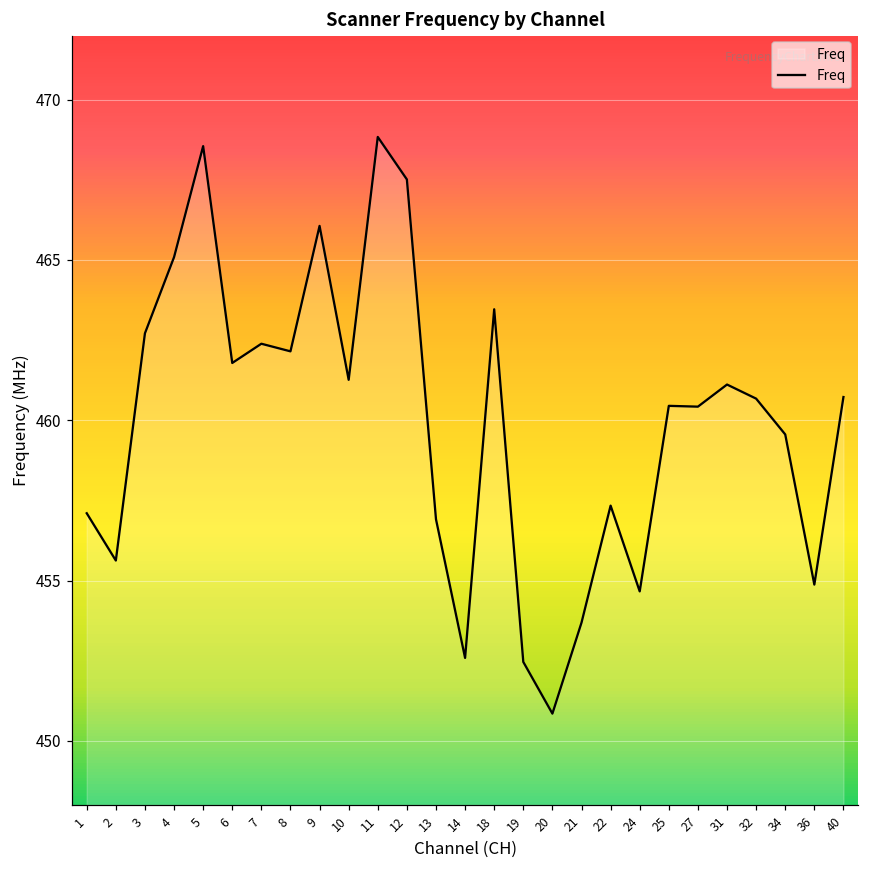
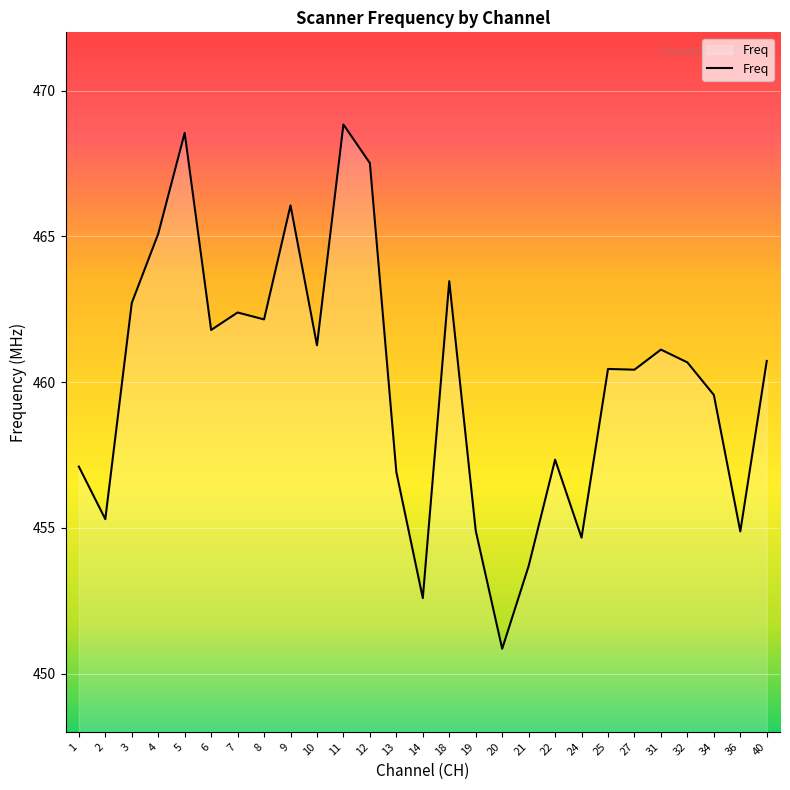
  {
    "1": 457.1,
-   "2": 455.6,
+   "2": 455.3,
    "3": 462.7,
    "4": 465.1,
    "5": 468.6,
    "6": 461.8,
    "7": 462.4,
    "8": 462.2,
    "9": 466.1,
    "10": 461.3,
    "11": 468.8,
    "12": 467.5,
    "13": 456.9,
    "14": 452.6,
    "18": 463.5,
-   "19": 452.5,
+   "19": 454.9,
    "20": 450.9,
    "21": 453.7,
    "22": 457.3,
    "24": 454.7,
    "25": 460.5,
    "27": 460.4,
    "31": 461.1,
    "32": 460.7,
    "34": 459.6,
    "36": 454.9,
    "40": 460.7
  }
